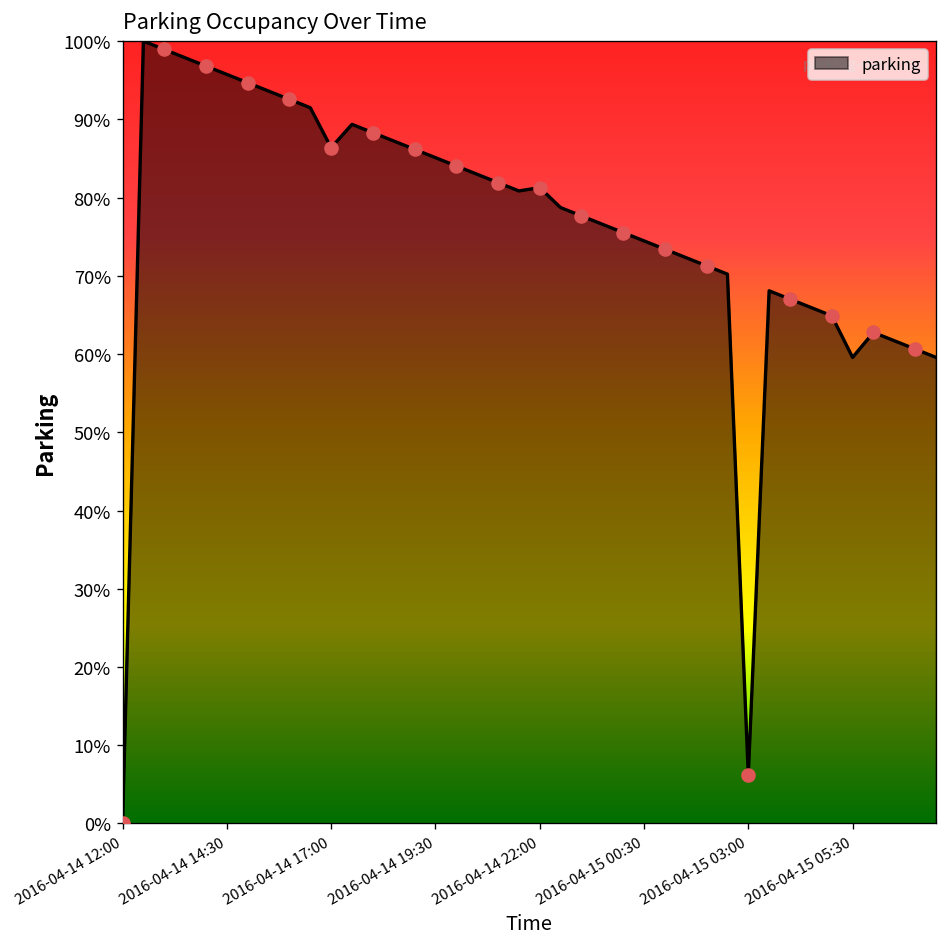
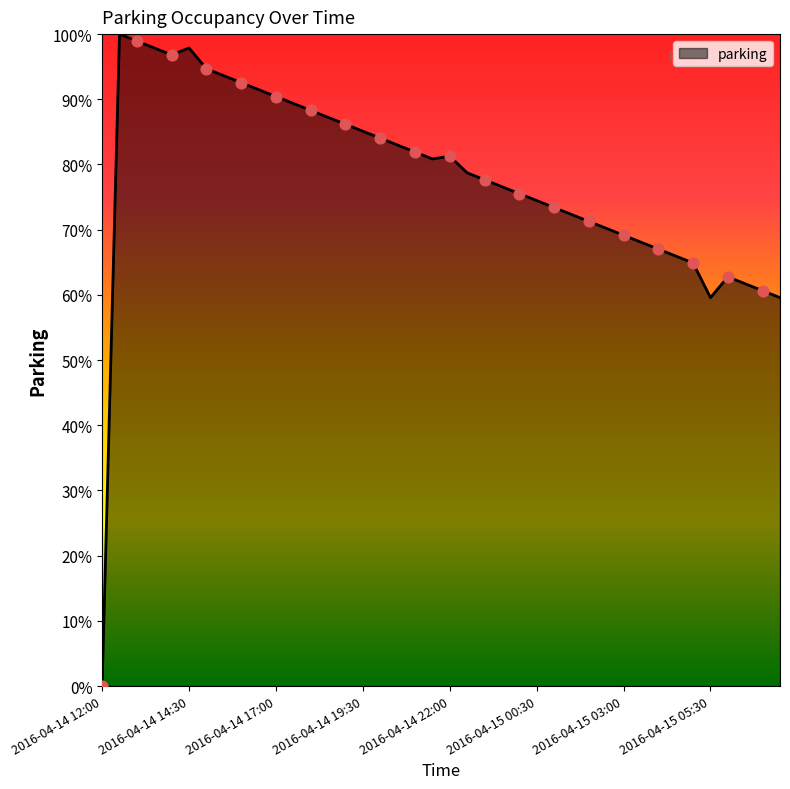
  {
    "parking": {
-     "2016-04-14 14:30": "96%",
-     "2016-04-14 17:00": "86%",
+     "2016-04-14 14:30": "98%",
+     "2016-04-14 17:00": "90%",
      "2016-04-14 19:30": "85%",
      "2016-04-15 00:30": "74%",
-     "2016-04-15 03:00": "6%",
+     "2016-04-15 03:00": "69%",
      "2016-04-15 05:30": "60%"
    }
  }
